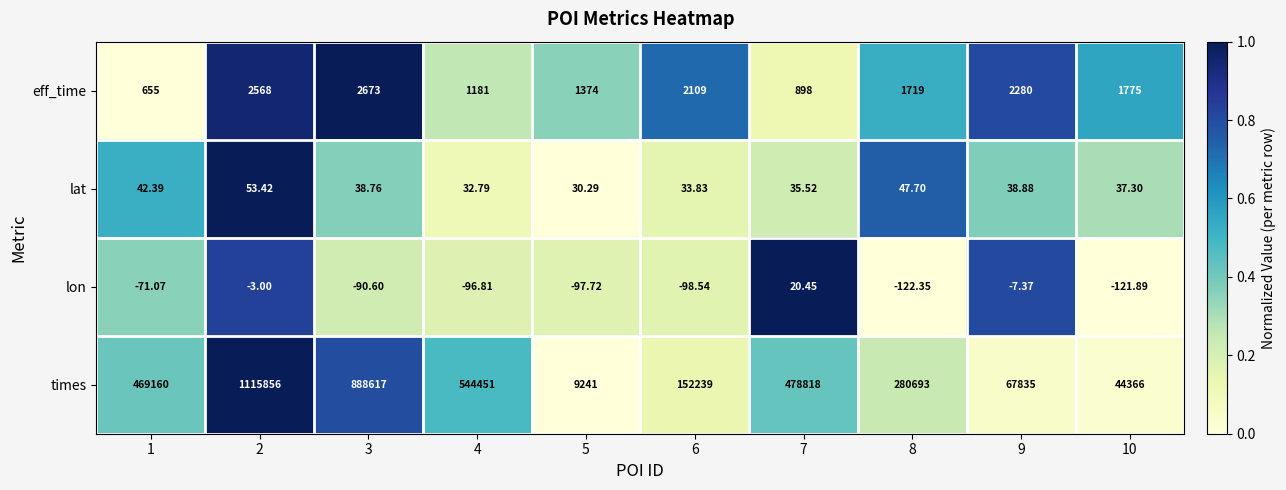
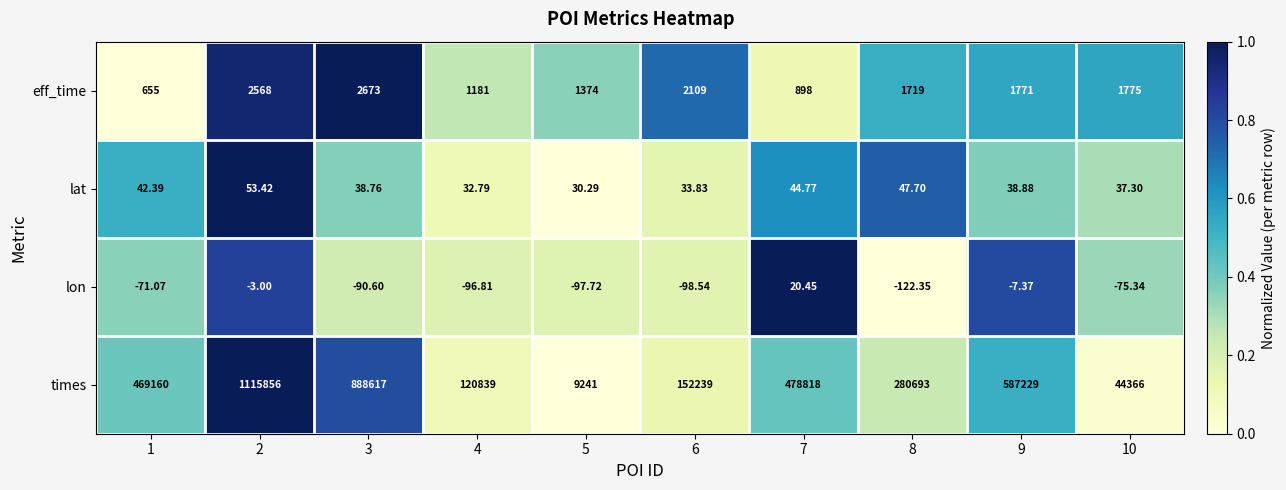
  {
    "eff_time": {
      "1": 655,
      "2": 2568,
      "3": 2673,
      "4": 1181,
      "5": 1374,
      "6": 2109,
      "7": 898,
      "8": 1719,
-     "9": 2280,
+     "9": 1771,
      "10": 1775
    },
    "lat": {
      "1": 42.39,
      "2": 53.42,
      "3": 38.76,
      "4": 32.79,
      "5": 30.29,
      "6": 33.83,
-     "7": 35.52,
+     "7": 44.77,
      "8": 47.70,
      "9": 38.88,
      "10": 37.30
    },
    "lon": {
      "1": -71.07,
      "2": -3.00,
      "3": -90.60,
      "4": -96.81,
      "5": -97.72,
      "6": -98.54,
      "7": 20.45,
      "8": -122.35,
      "9": -7.37,
-     "10": -121.89
+     "10": -75.34
    },
    "times": {
      "1": 469160,
      "2": 1115856,
      "3": 888617,
-     "4": 544451,
+     "4": 120839,
      "5": 9241,
      "6": 152239,
      "7": 478818,
      "8": 280693,
-     "9": 67835,
+     "9": 587229,
      "10": 44366
    }
  }
